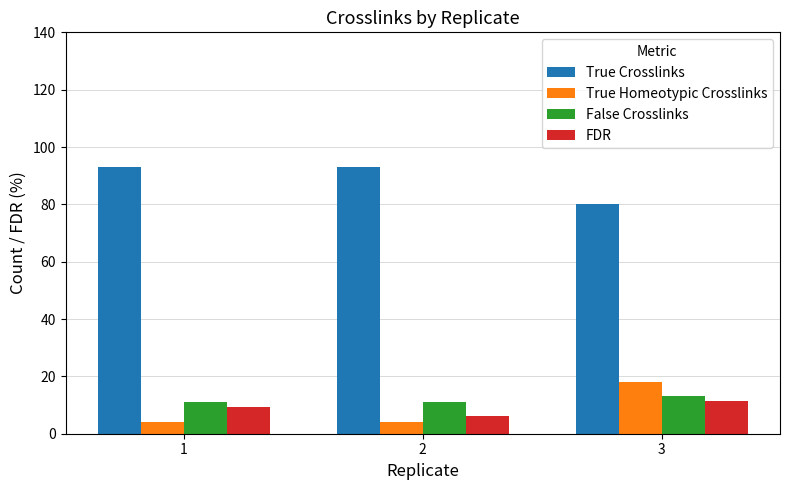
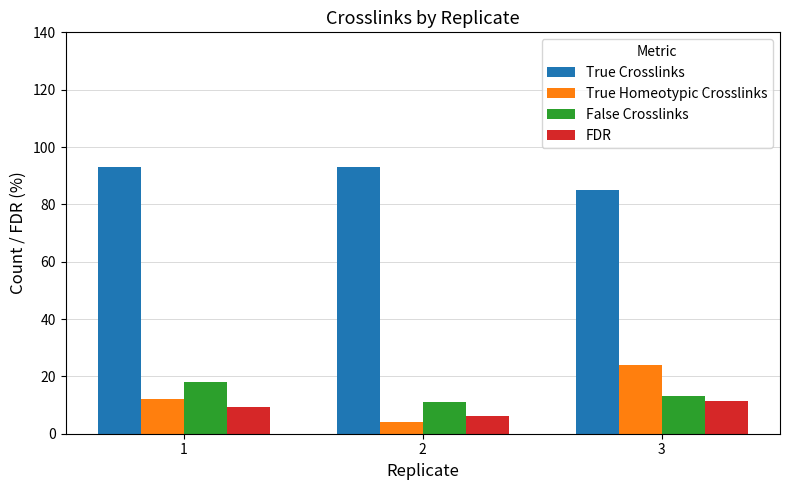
  {
    "True Crosslinks": {
      "1": 93,
      "2": 93,
-     "3": 80
+     "3": 85
    },
    "True Homeotypic Crosslinks": {
-     "1": 4,
+     "1": 12,
      "2": 4,
-     "3": 18
+     "3": 24
    },
    "False Crosslinks": {
-     "1": 11,
+     "1": 18,
      "2": 11,
      "3": 13
    },
    "FDR": {
      "1": 9,
      "2": 6,
      "3": 11
    }
  }
